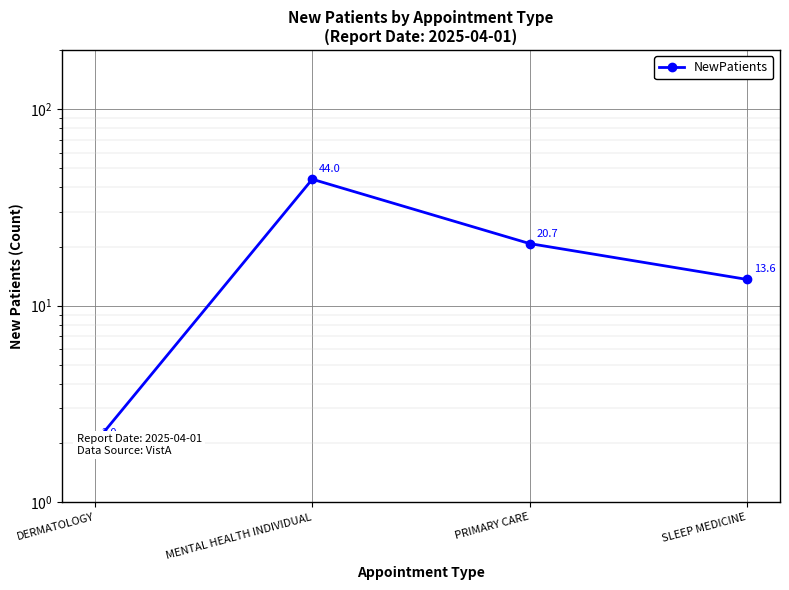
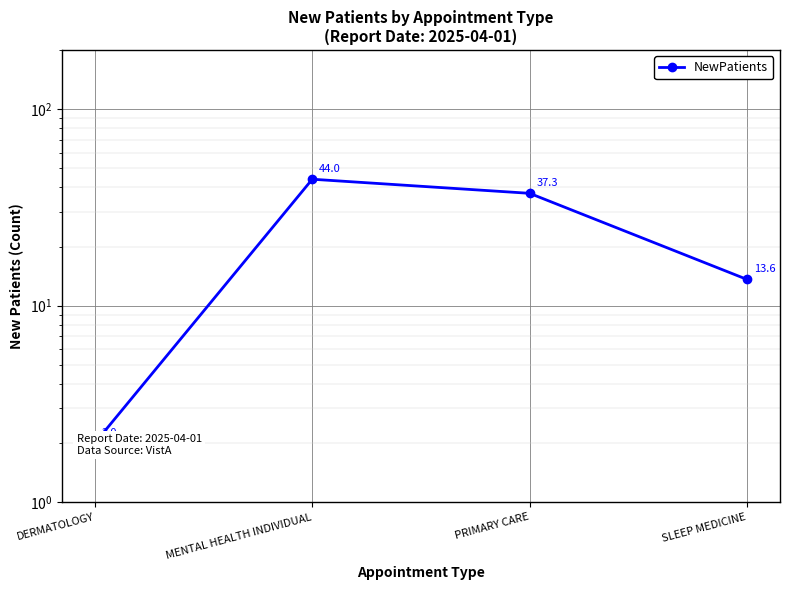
  {
    "MENTAL HEALTH INDIVIDUAL": 44.0,
-   "PRIMARY CARE": 20.7,
+   "PRIMARY CARE": 37.3,
    "SLEEP MEDICINE": 13.6
  }
